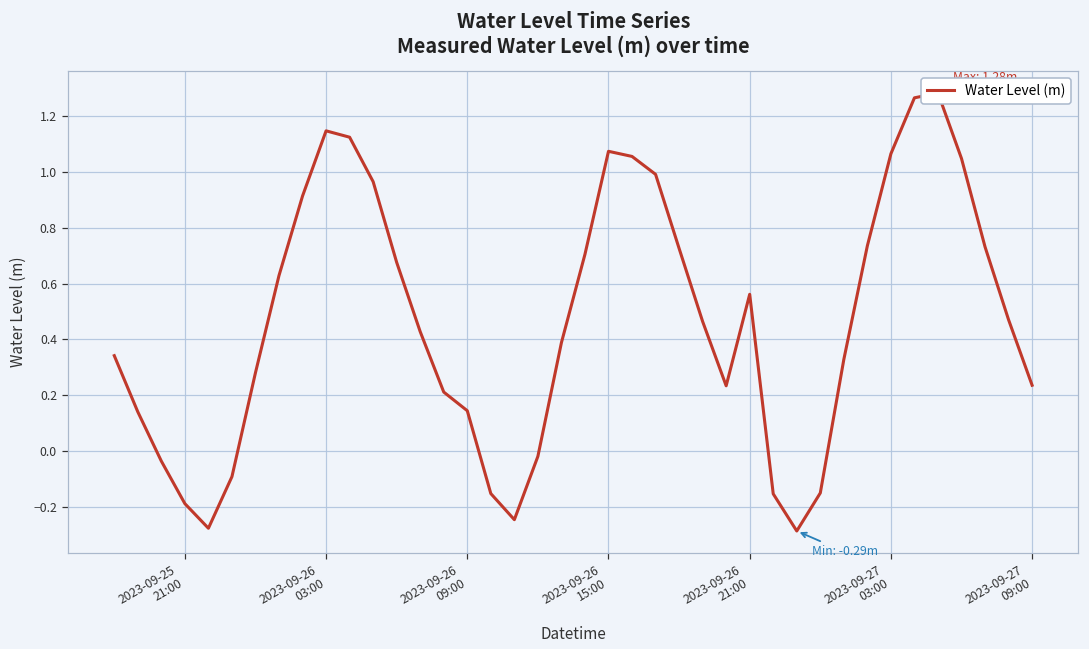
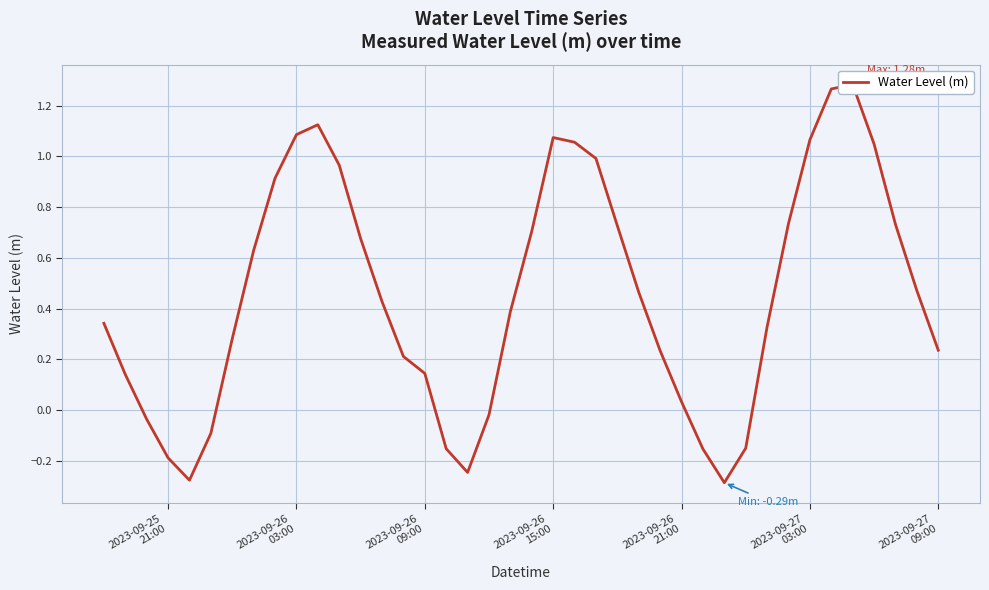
  {
    "2023-09-25 21:00": -0.19,
-   "2023-09-26 03:00": 1.15,
+   "2023-09-26 03:00": 1.09,
    "2023-09-26 09:00": 0.14,
    "2023-09-26 15:00": 1.07,
-   "2023-09-26 21:00": 0.56,
+   "2023-09-26 21:00": 0.03,
    "2023-09-27 03:00": 1.07,
    "2023-09-27 09:00": 0.24
  }
